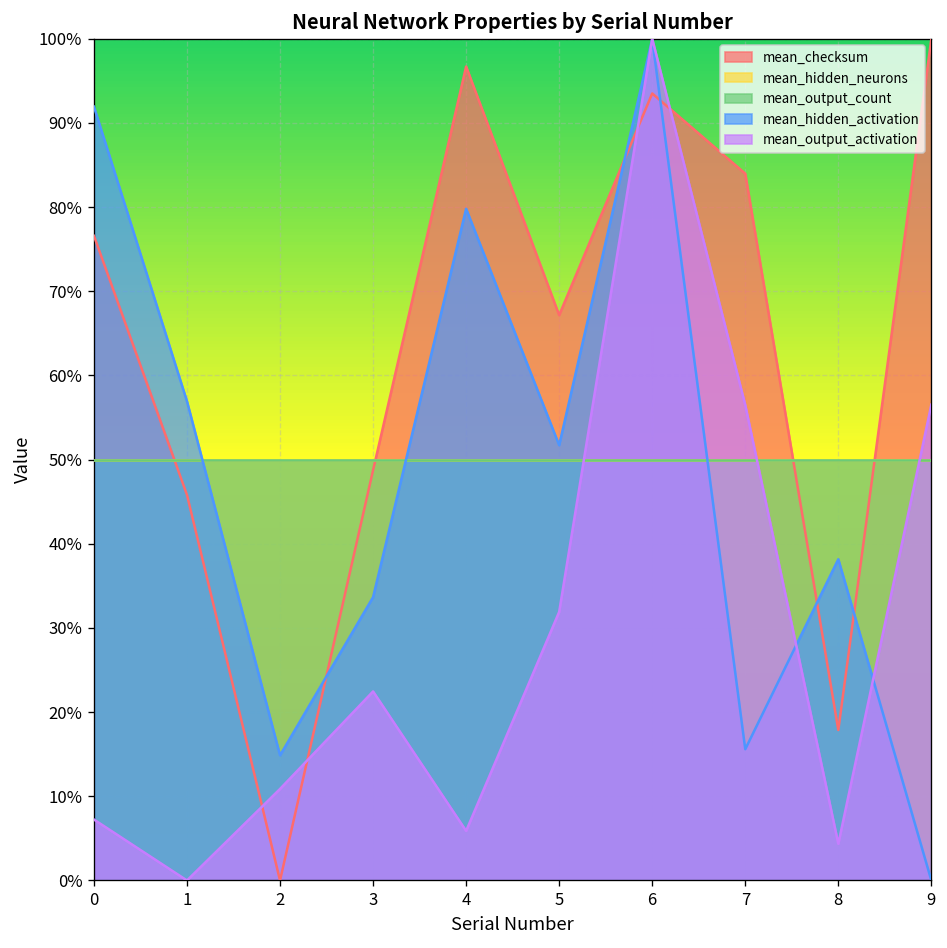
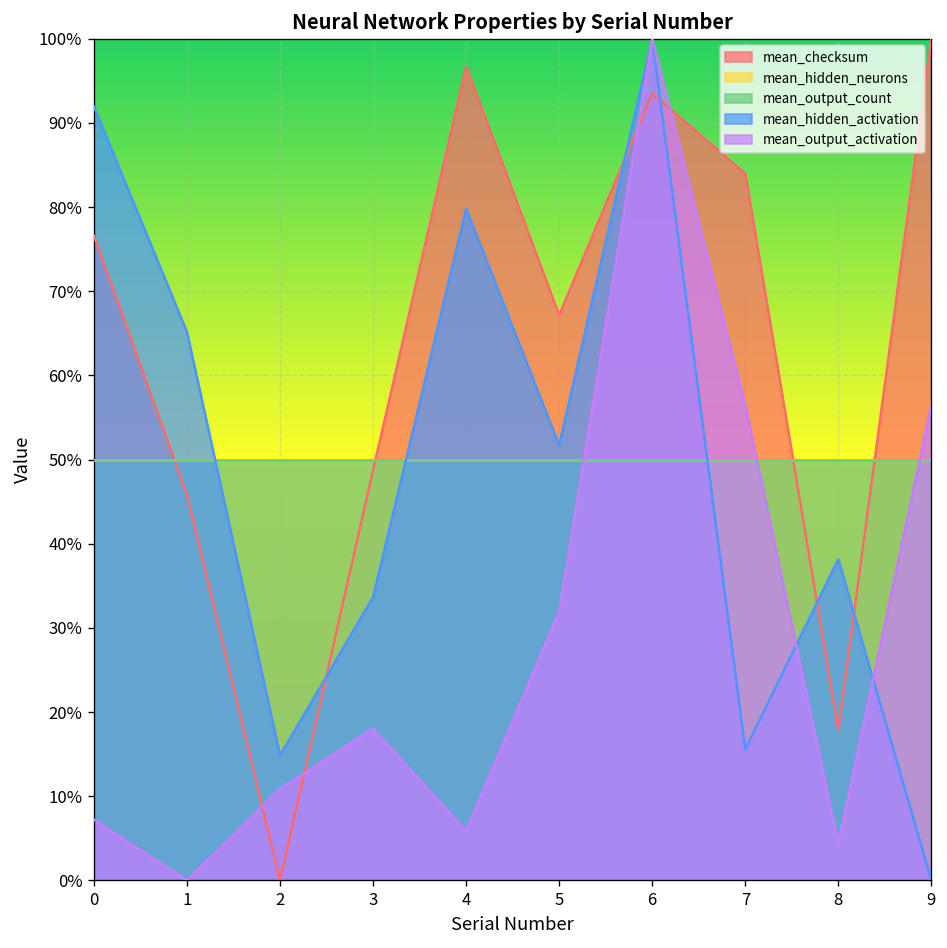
  {
    "mean_checksum": {
      "0": "77%",
      "1": "46%",
      "2": "0%",
      "3": "49%",
      "4": "97%",
      "5": "67%",
      "6": "94%",
      "7": "84%",
      "8": "18%",
      "9": "100%"
    },
    "mean_output_count": {
      "0": "50%",
      "1": "50%",
      "2": "50%",
      "3": "50%",
      "4": "50%",
      "5": "50%",
      "6": "50%",
      "7": "50%",
      "8": "50%",
      "9": "50%"
    },
    "mean_hidden_activation": {
      "0": "92%",
-     "1": "57%",
+     "1": "65%",
      "2": "15%",
      "3": "34%",
      "4": "80%",
      "5": "52%",
      "7": "16%",
      "8": "38%",
      "9": "0%"
    },
    "mean_output_activation": {
      "0": "7%",
      "1": "0%",
      "2": "11%",
-     "3": "22%",
+     "3": "18%",
      "4": "6%",
      "5": "32%",
      "7": "56%",
      "8": "4%",
      "9": "57%"
    }
  }
